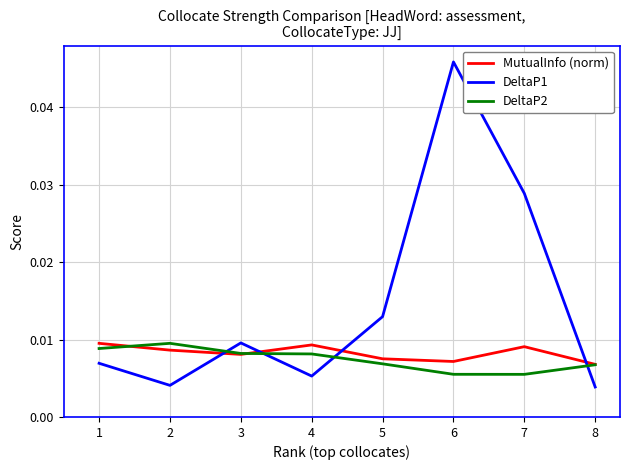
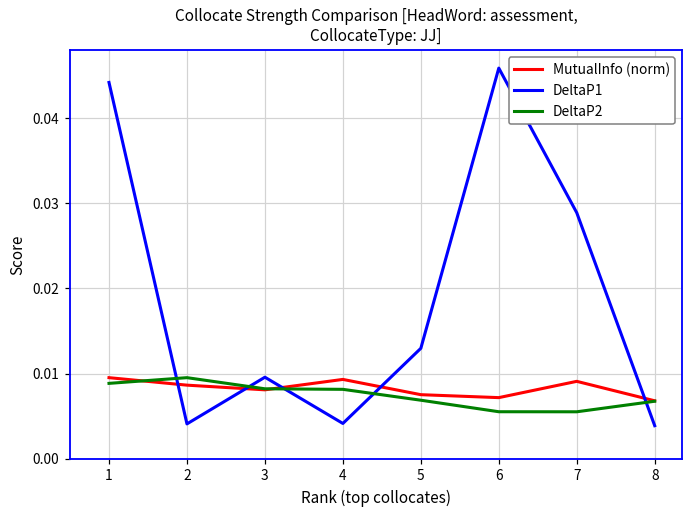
  {
    "MutualInfo (norm)": {
      "1": 0.010,
      "2": 0.009,
      "4": 0.009,
      "5": 0.008,
      "6": 0.007,
      "7": 0.009
    },
    "DeltaP1": {
-     "1": 0.007,
+     "1": 0.044,
      "2": 0.004,
      "3": 0.010,
-     "4": 0.005,
+     "4": 0.004,
      "5": 0.013,
      "6": 0.046,
      "7": 0.029,
      "8": 0.004
    },
    "DeltaP2": {
      "1": 0.009,
      "2": 0.010,
      "4": 0.008,
      "5": 0.007,
      "6": 0.006,
      "7": 0.006
    }
  }
